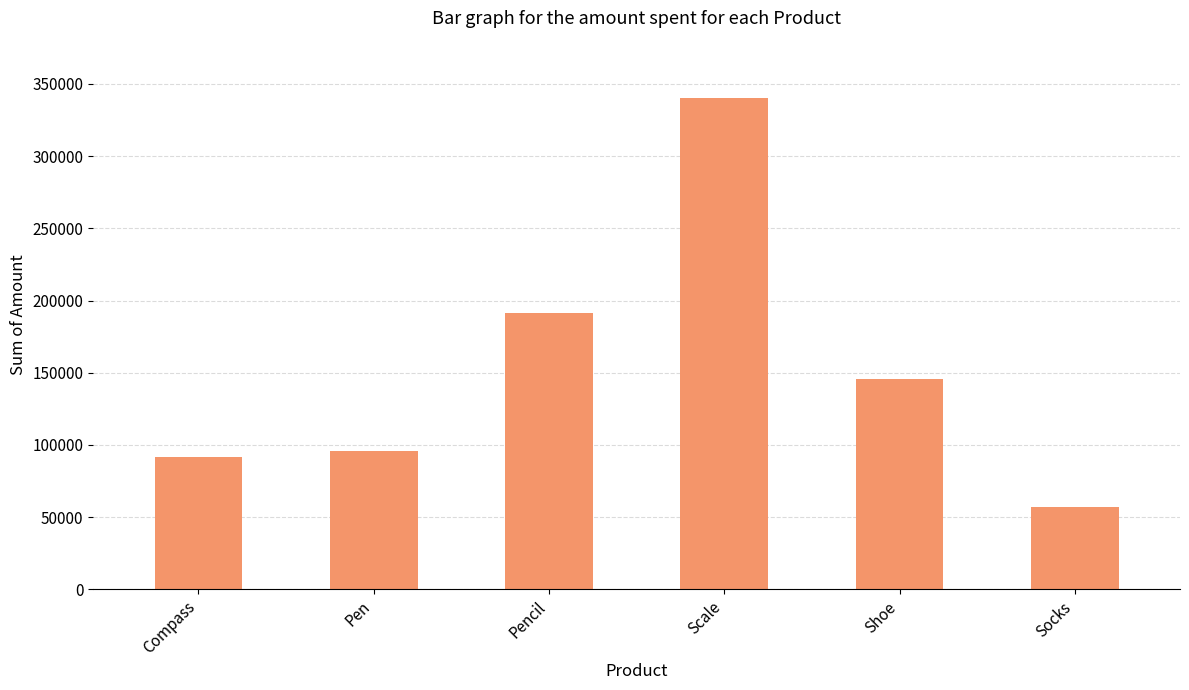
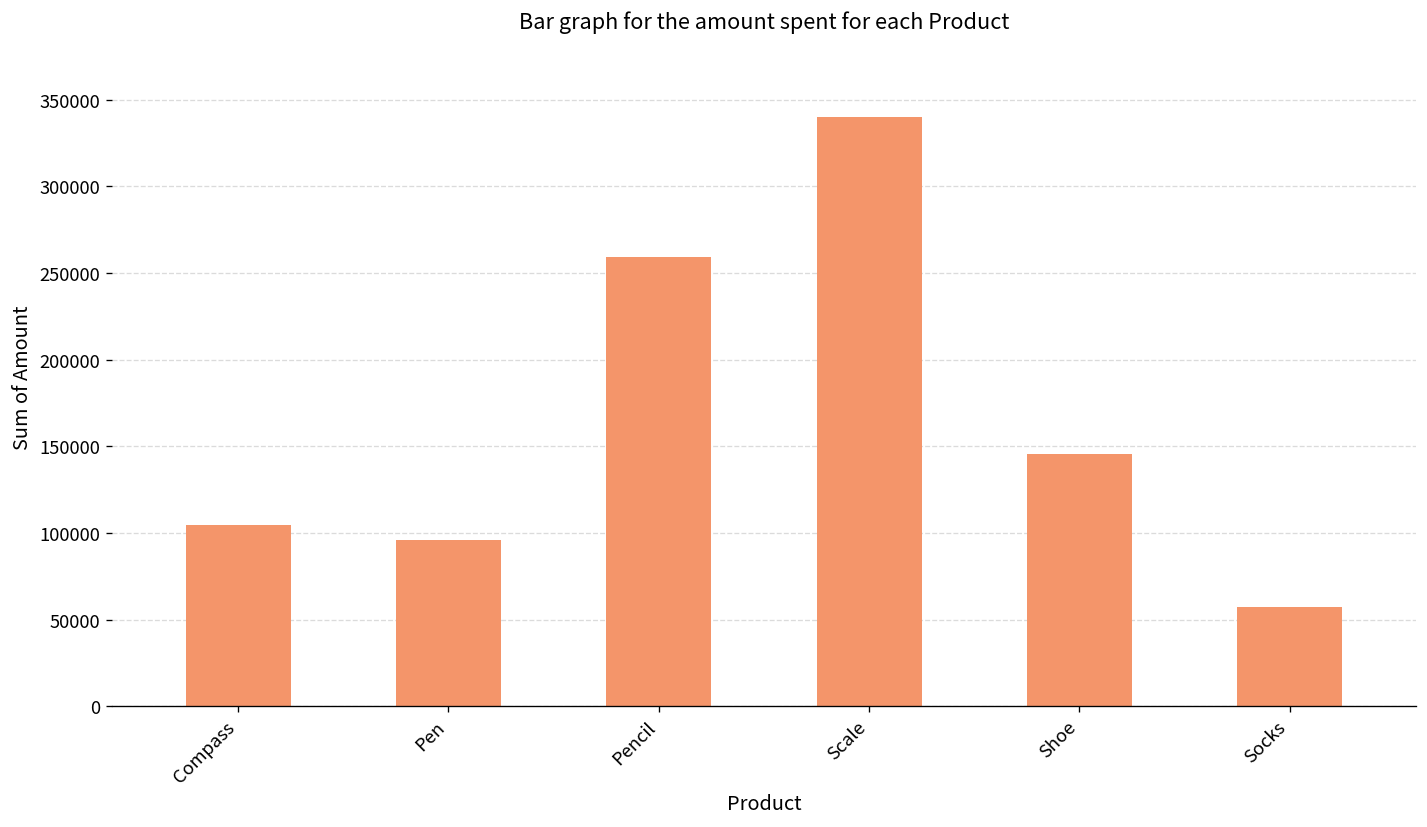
  {
-   "Compass": 92000,
+   "Compass": 104000,
    "Pen": 96000,
-   "Pencil": 191000,
+   "Pencil": 259000,
    "Scale": 340000,
    "Shoe": 146000,
    "Socks": 57000
  }
